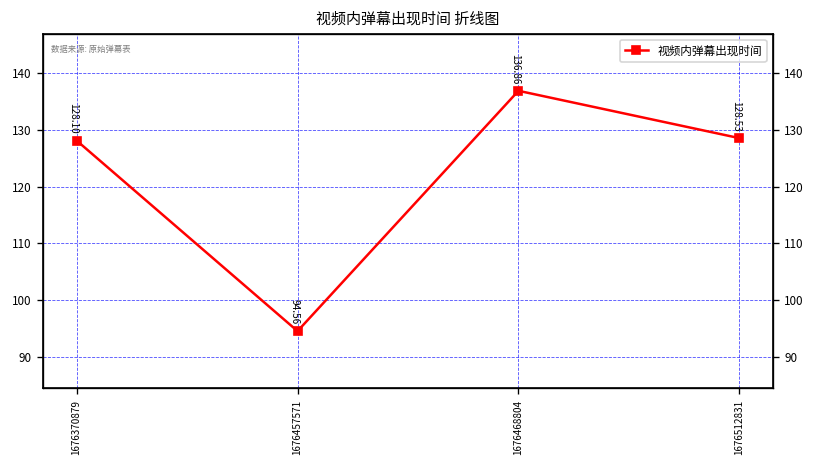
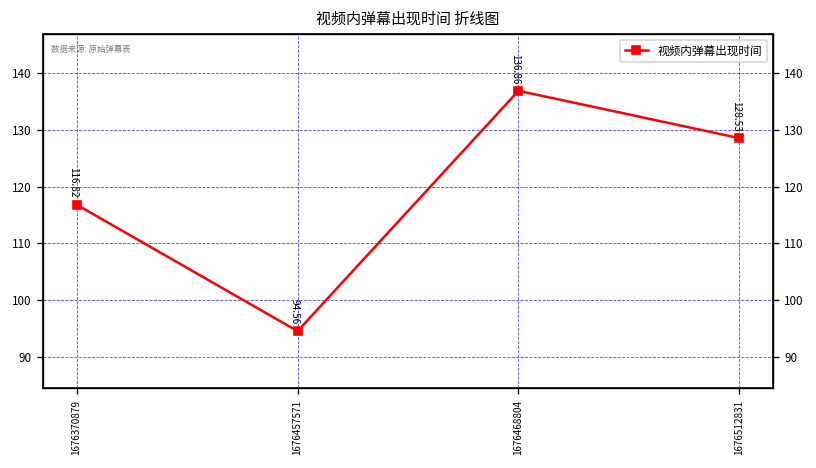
  {
-   "1676370879": 128.10,
+   "1676370879": 116.82,
    "1676457571": 94.56,
    "1676468804": 136.86,
    "1676512831": 128.53
  }
